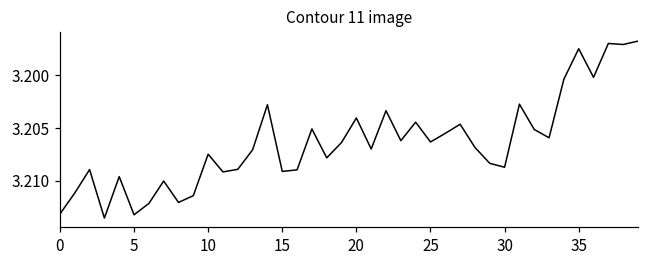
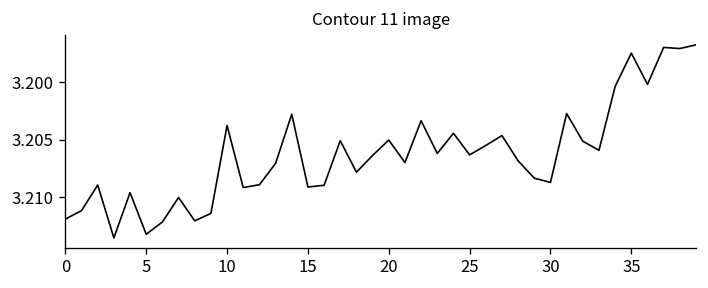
  {
-   "0": 3.213,
+   "0": 3.212,
    "5": 3.213,
-   "10": 3.207,
+   "10": 3.204,
    "15": 3.209,
-   "20": 3.204,
+   "20": 3.205,
    "25": 3.206,
    "30": 3.209,
    "35": 3.197
  }
